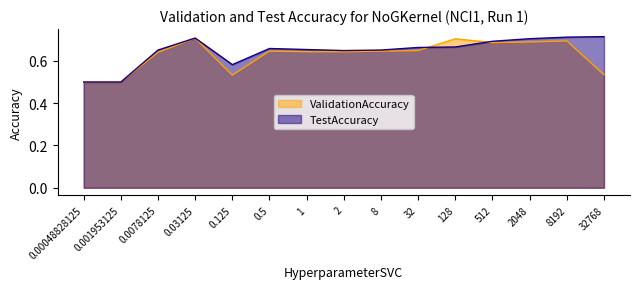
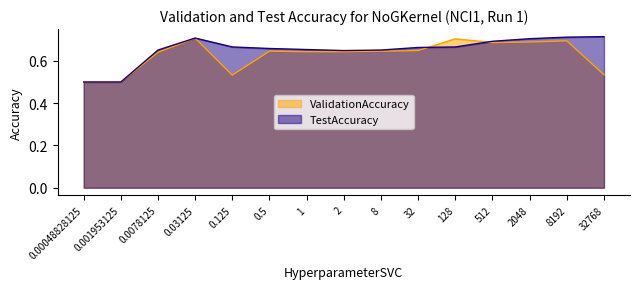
  {
    "ValidationAccuracy": {
      "0.125": 0.53,
      "0.5": 0.65,
      "32": 0.65,
      "128": 0.70,
      "2048": 0.69,
      "8192": 0.69,
      "32768": 0.53
    },
    "TestAccuracy": {
-     "0.125": 0.58,
+     "0.125": 0.67,
      "0.5": 0.66,
      "32": 0.66,
      "128": 0.67,
      "2048": 0.70,
      "8192": 0.71,
      "32768": 0.71
    }
  }
